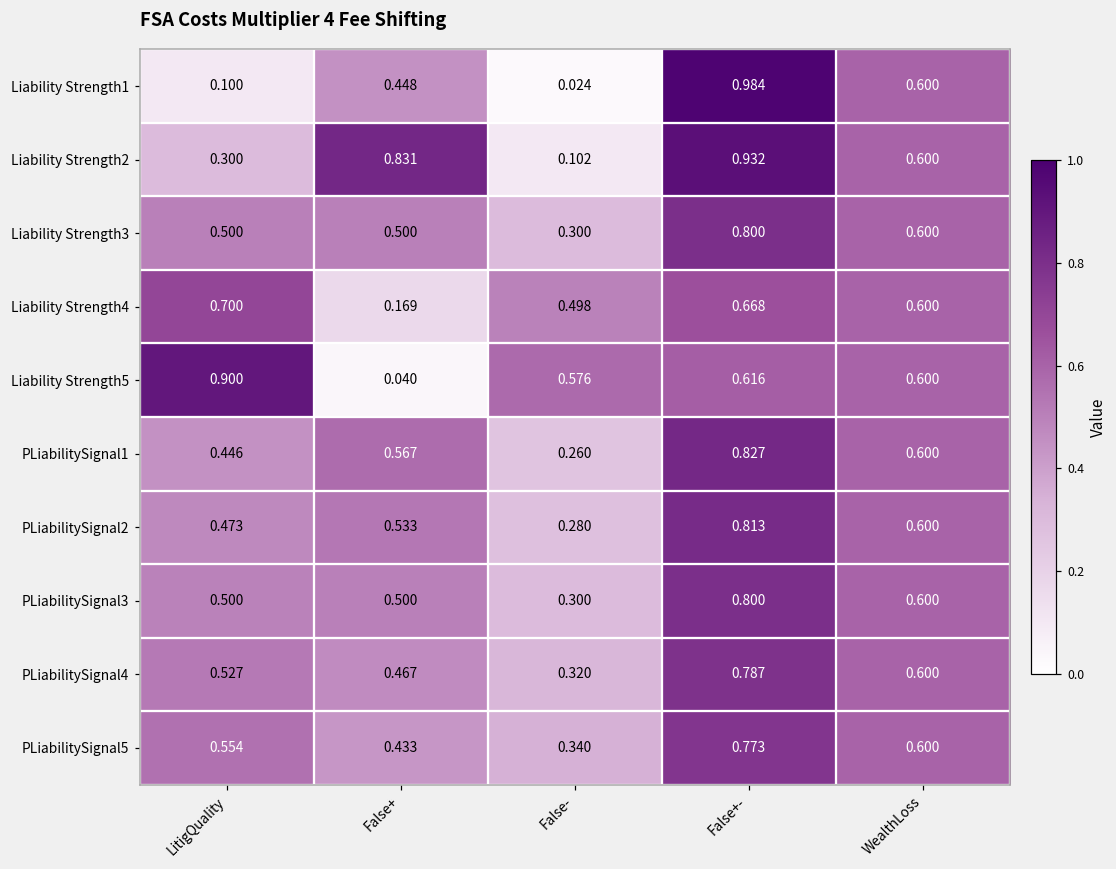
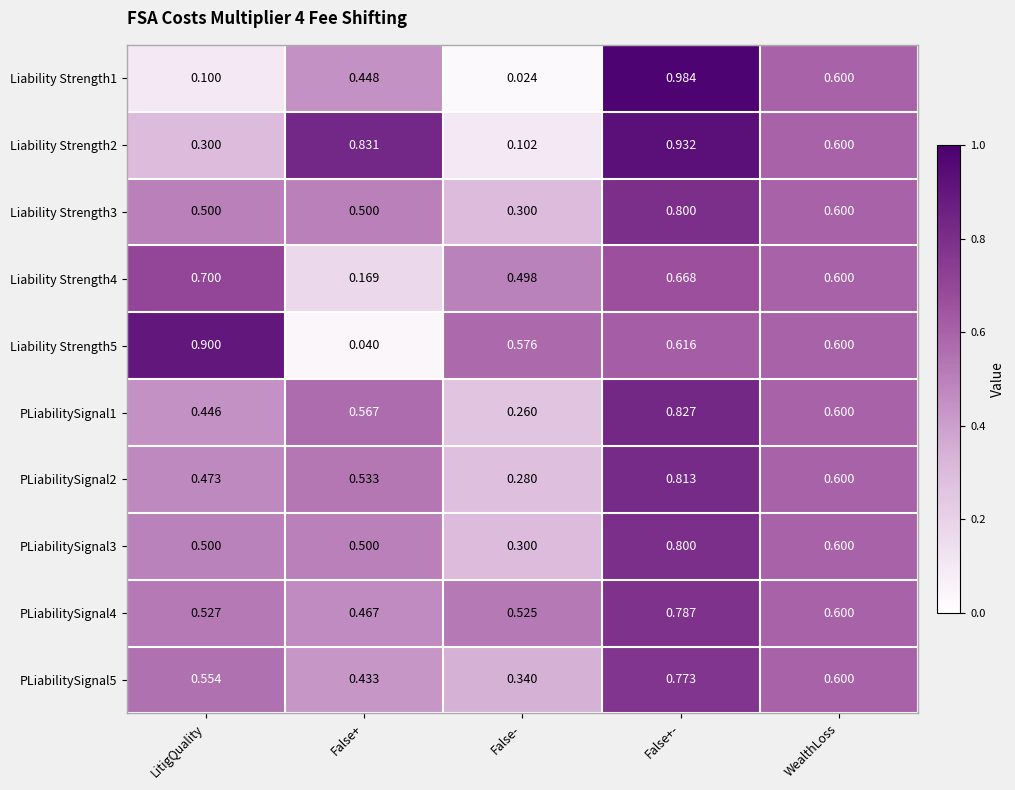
  {
    "Liability Strength1": {
      "LitigQuality": 0.100,
      "False+": 0.448,
      "False-": 0.024,
      "False+-": 0.984,
      "WealthLoss": 0.600
    },
    "Liability Strength2": {
      "LitigQuality": 0.300,
      "False+": 0.831,
      "False-": 0.102,
      "False+-": 0.932,
      "WealthLoss": 0.600
    },
    "Liability Strength3": {
      "LitigQuality": 0.500,
      "False+": 0.500,
      "False-": 0.300,
      "False+-": 0.800,
      "WealthLoss": 0.600
    },
    "Liability Strength4": {
      "LitigQuality": 0.700,
      "False+": 0.169,
      "False-": 0.498,
      "False+-": 0.668,
      "WealthLoss": 0.600
    },
    "Liability Strength5": {
      "LitigQuality": 0.900,
      "False+": 0.040,
      "False-": 0.576,
      "False+-": 0.616,
      "WealthLoss": 0.600
    },
    "PLiabilitySignal1": {
      "LitigQuality": 0.446,
      "False+": 0.567,
      "False-": 0.260,
      "False+-": 0.827,
      "WealthLoss": 0.600
    },
    "PLiabilitySignal2": {
      "LitigQuality": 0.473,
      "False+": 0.533,
      "False-": 0.280,
      "False+-": 0.813,
      "WealthLoss": 0.600
    },
    "PLiabilitySignal3": {
      "LitigQuality": 0.500,
      "False+": 0.500,
      "False-": 0.300,
      "False+-": 0.800,
      "WealthLoss": 0.600
    },
    "PLiabilitySignal4": {
      "LitigQuality": 0.527,
      "False+": 0.467,
-     "False-": 0.320,
+     "False-": 0.525,
      "False+-": 0.787,
      "WealthLoss": 0.600
    },
    "PLiabilitySignal5": {
      "LitigQuality": 0.554,
      "False+": 0.433,
      "False-": 0.340,
      "False+-": 0.773,
      "WealthLoss": 0.600
    }
  }
